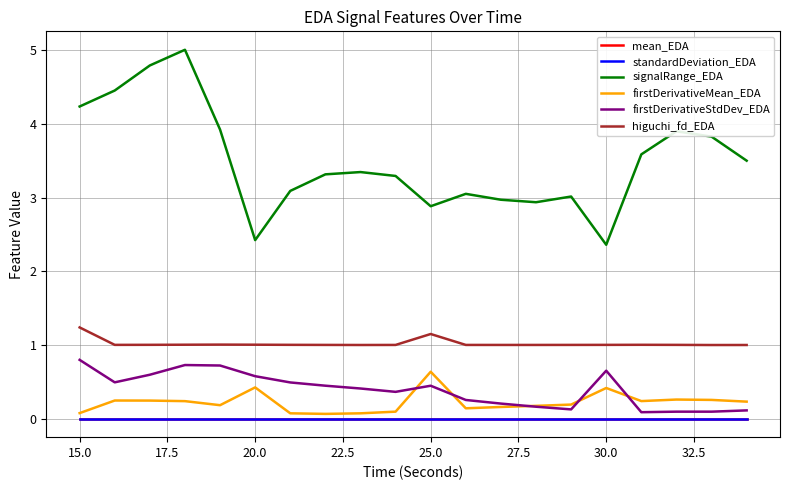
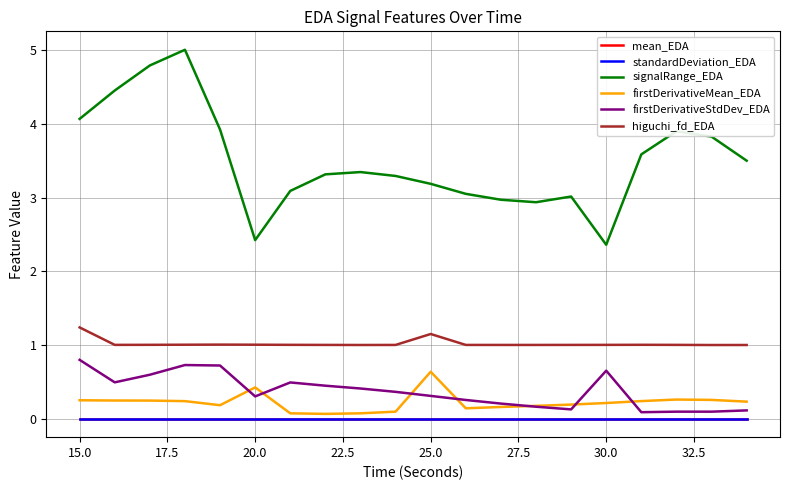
  {
    "standardDeviation_EDA": {
      "15.0": 0.0,
      "20.0": 0.0,
      "25.0": 0.0,
      "30.0": 0.0
    },
    "signalRange_EDA": {
-     "15.0": 4.2,
+     "15.0": 4.1,
      "20.0": 2.4,
-     "25.0": 2.9,
+     "25.0": 3.2,
      "30.0": 2.4
    },
    "firstDerivativeMean_EDA": {
-     "15.0": 0.1,
+     "15.0": 0.3,
      "20.0": 0.4,
      "25.0": 0.6,
-     "30.0": 0.4
+     "30.0": 0.2
    },
    "firstDerivativeStdDev_EDA": {
      "15.0": 0.8,
-     "20.0": 0.6,
-     "25.0": 0.4,
+     "20.0": 0.3,
+     "25.0": 0.3,
      "30.0": 0.7
    },
    "higuchi_fd_EDA": {
      "15.0": 1.2,
      "20.0": 1.0,
      "25.0": 1.1,
      "30.0": 1.0
    }
  }
